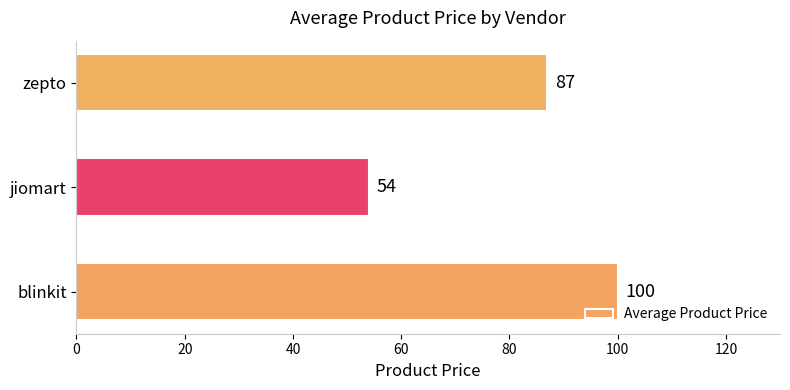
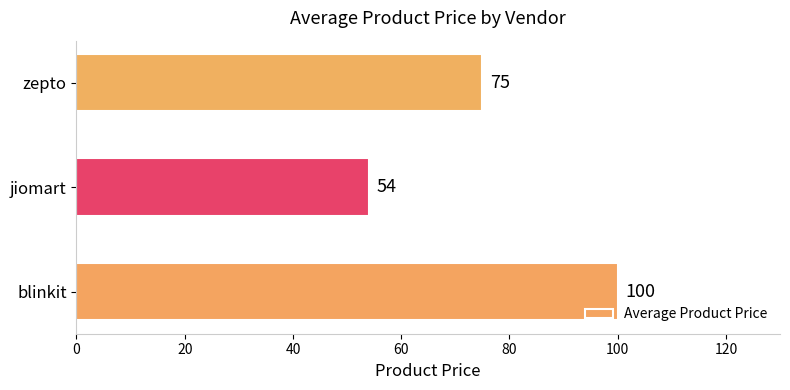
  {
-   "zepto": 87,
+   "zepto": 75,
    "jiomart": 54,
    "blinkit": 100
  }
